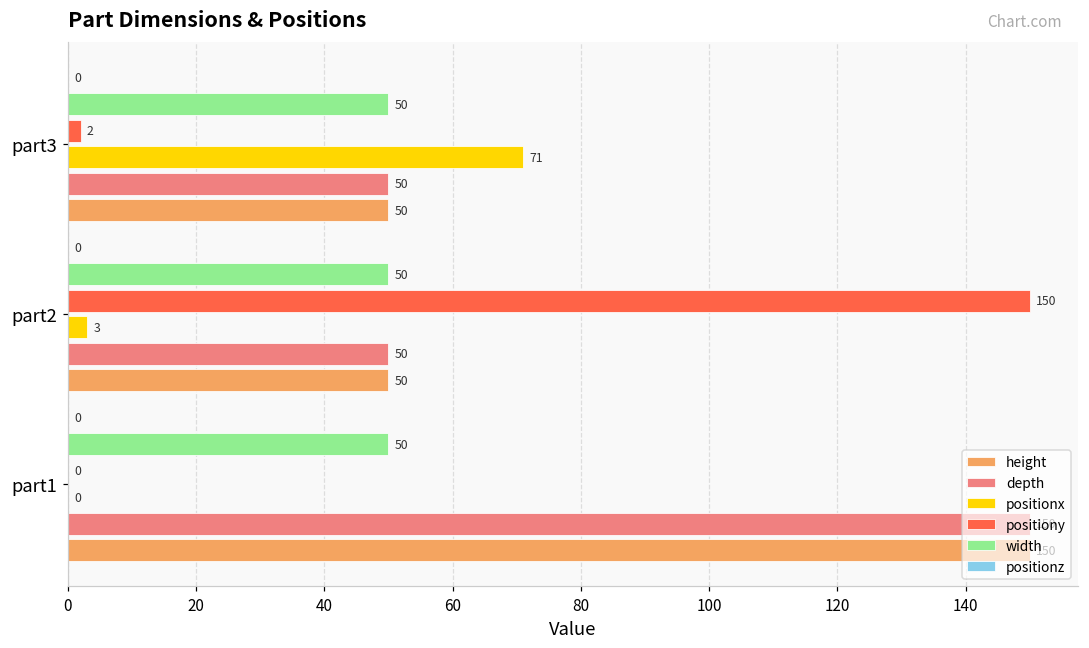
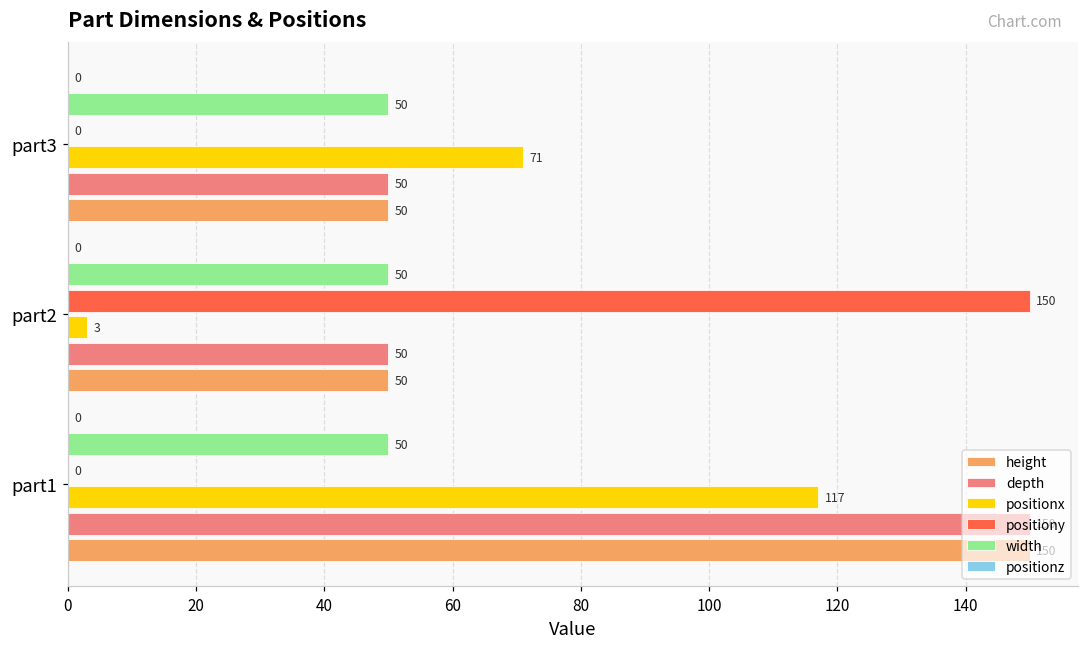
  {
    "positionx": {
      "part3": 71,
      "part2": 3,
-     "part1": 0
+     "part1": 117
    },
    "positiony": {
-     "part3": 2,
+     "part3": 0,
      "part2": 150,
      "part1": 0
    },
    "width": {
      "part3": 50,
      "part2": 50,
      "part1": 50
    },
    "positionz": {
      "part3": 0,
      "part2": 0,
      "part1": 0
    }
  }
